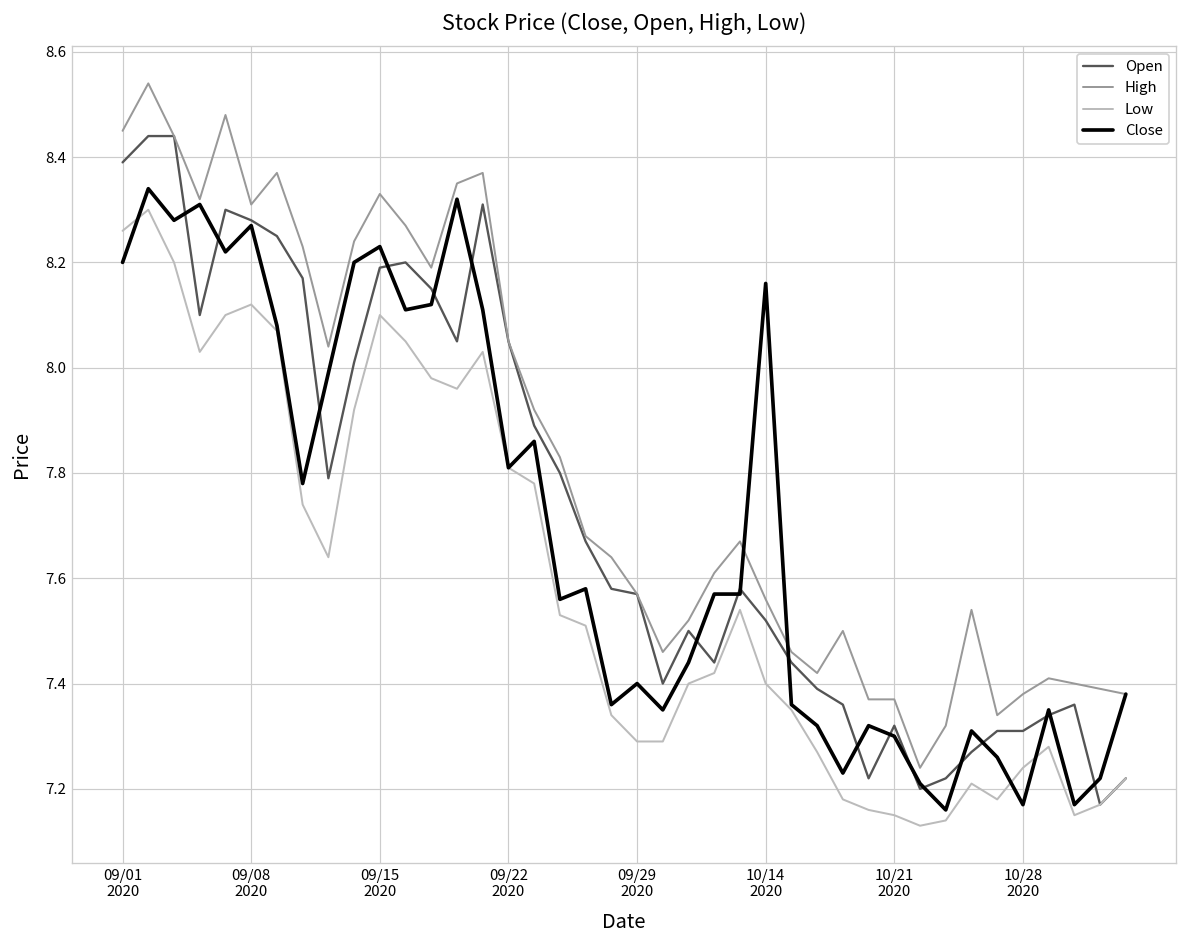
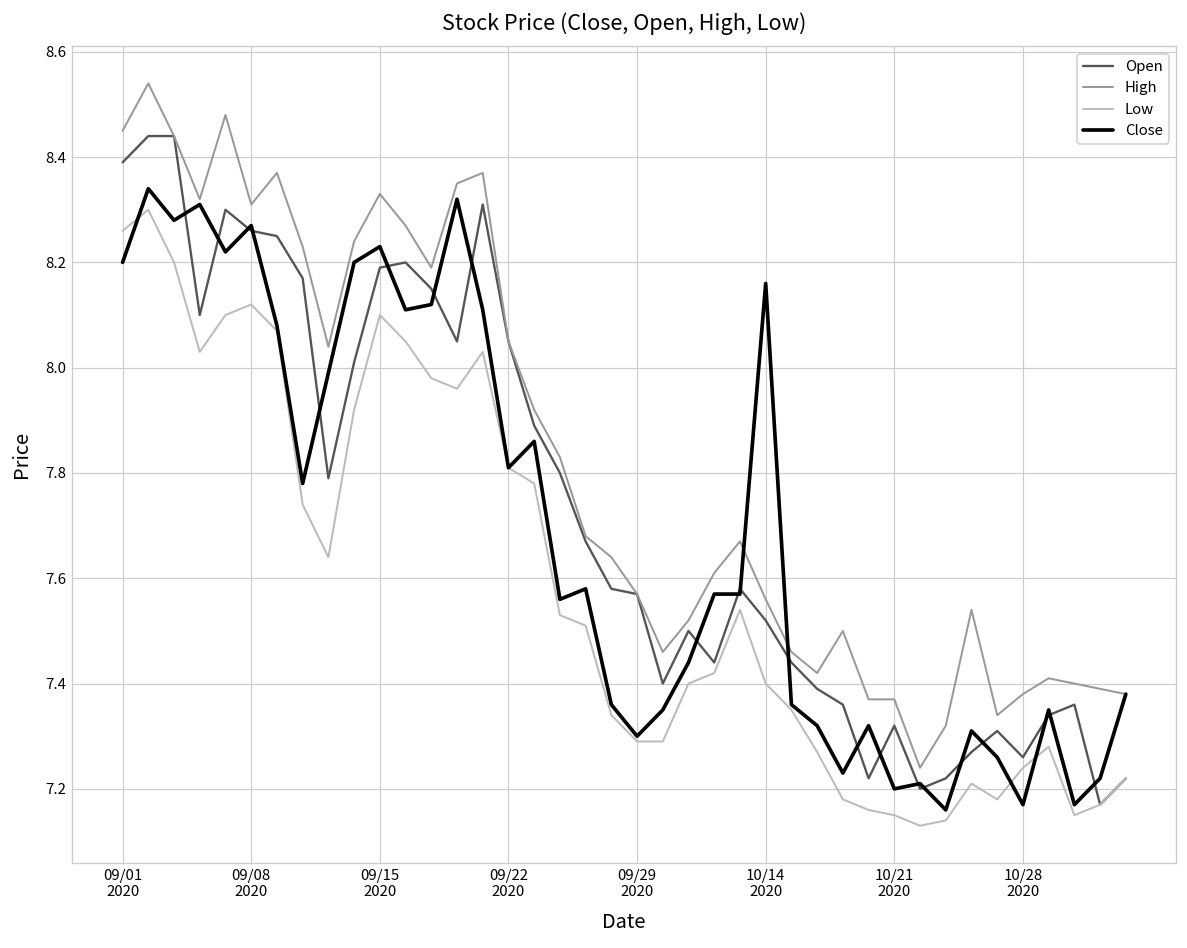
  {
    "Open": {
      "09/01 2020": 8.39,
-     "09/08 2020": 8.28,
+     "09/08 2020": 8.26,
      "09/15 2020": 8.19,
      "10/14 2020": 7.52,
      "10/21 2020": 7.32,
-     "10/28 2020": 7.31
+     "10/28 2020": 7.26
    },
    "Close": {
      "09/01 2020": 8.2,
      "09/08 2020": 8.27,
      "09/15 2020": 8.23,
-     "09/29 2020": 7.4,
+     "09/29 2020": 7.3,
      "10/14 2020": 8.16,
-     "10/21 2020": 7.3,
+     "10/21 2020": 7.2,
      "10/28 2020": 7.17
    }
  }
